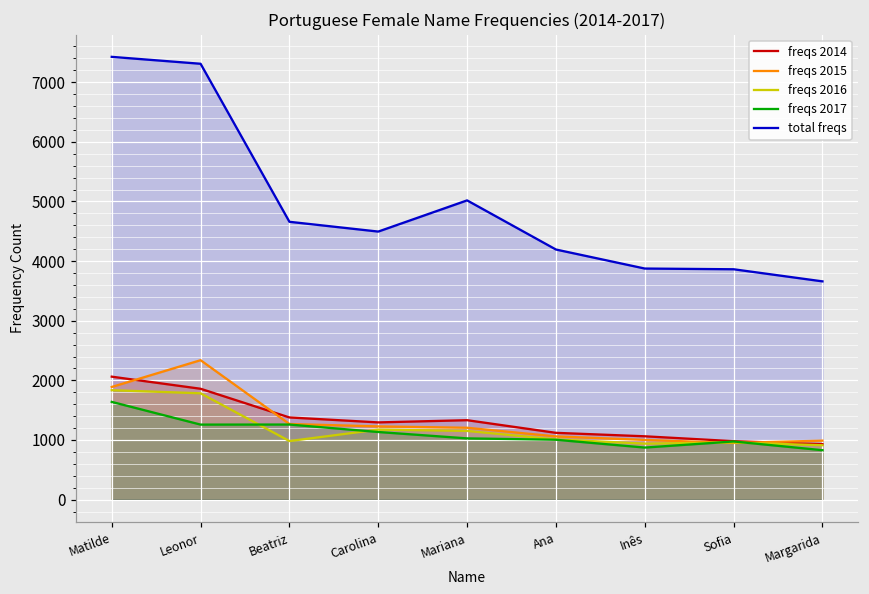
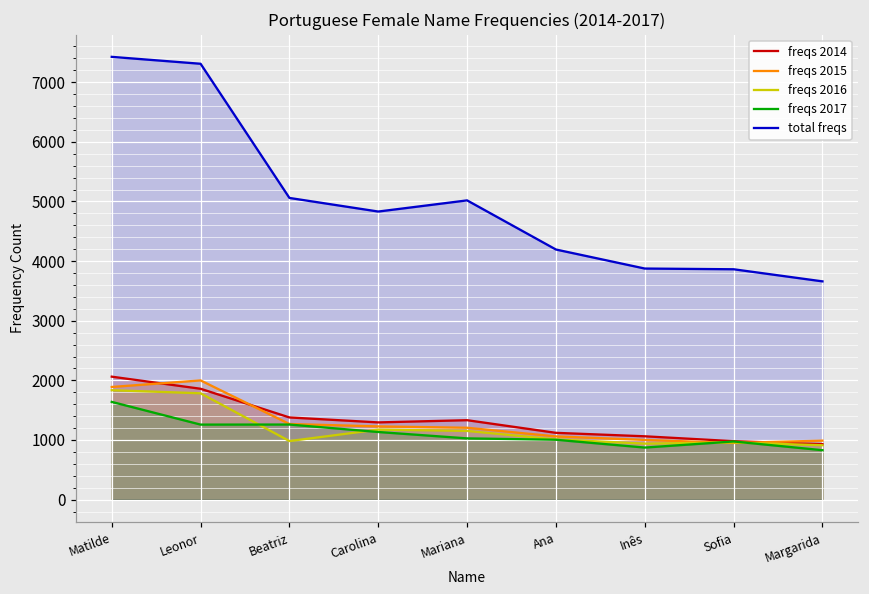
  {
    "freqs 2014": {
      "Matilde": 2100,
      "Leonor": 1900,
      "Beatriz": 1400,
      "Carolina": 1300,
      "Mariana": 1300,
      "Ana": 1100,
      "Inês": 1100
    },
    "freqs 2015": {
      "Matilde": 1900,
-     "Leonor": 2300,
+     "Leonor": 2000,
      "Carolina": 1200,
      "Mariana": 1200,
      "Ana": 1100,
      "Inês": 1000,
      "Margarida": 1000
    },
    "freqs 2016": {
      "Matilde": 1800,
      "Leonor": 1800,
      "Beatriz": 1000,
      "Mariana": 1200,
      "Inês": 900
    },
    "freqs 2017": {
      "Matilde": 1600,
      "Leonor": 1300,
      "Mariana": 1000,
      "Inês": 900,
      "Margarida": 800
    },
    "total freqs": {
      "Matilde": 7400,
      "Leonor": 7300,
-     "Beatriz": 4700,
-     "Carolina": 4500,
+     "Beatriz": 5100,
+     "Carolina": 4800,
      "Mariana": 5000,
      "Ana": 4200,
      "Inês": 3900,
      "Sofia": 3900,
      "Margarida": 3700
    }
  }
